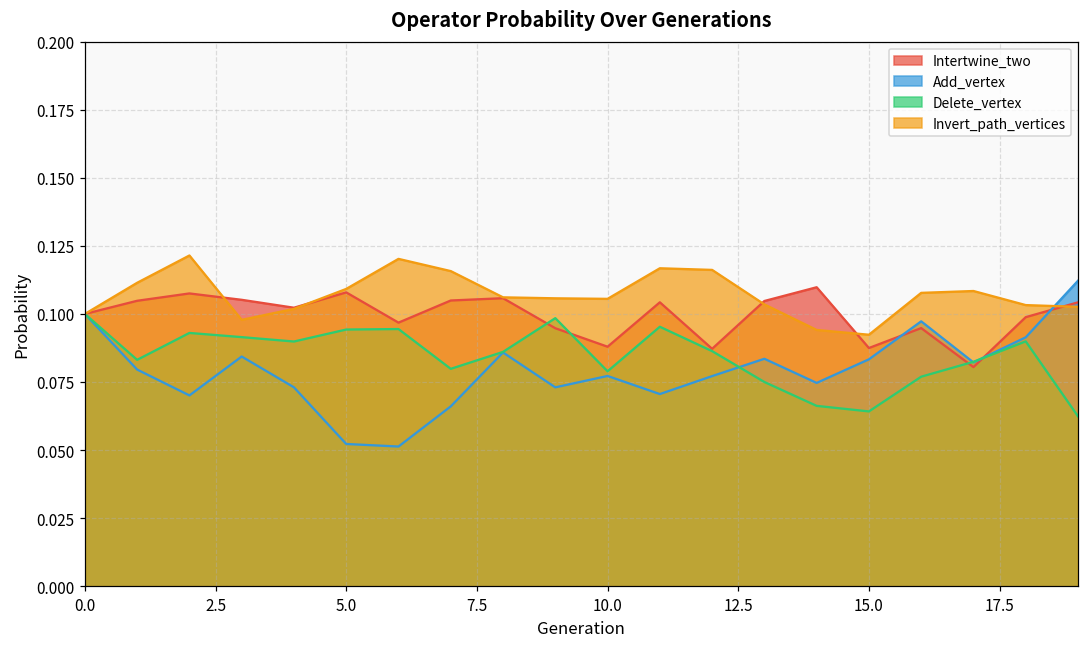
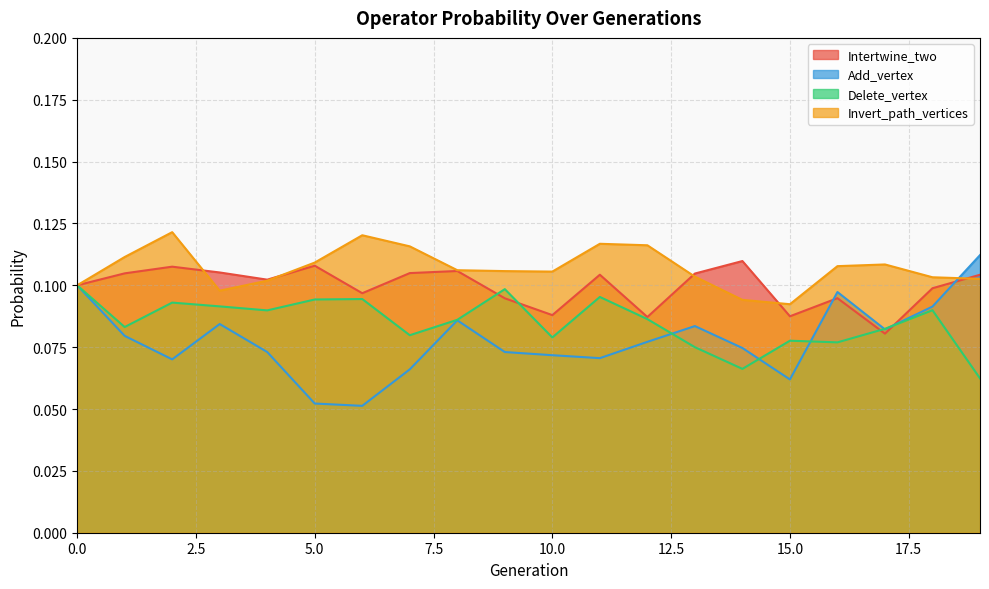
  {
    "Intertwine_two": {
      "5.0": 0.108,
      "10.0": 0.088,
      "15.0": 0.087
    },
    "Add_vertex": {
      "5.0": 0.052,
-     "10.0": 0.077,
-     "15.0": 0.083
+     "10.0": 0.072,
+     "15.0": 0.062
    },
    "Delete_vertex": {
      "5.0": 0.094,
      "10.0": 0.079,
-     "15.0": 0.064
+     "15.0": 0.078
    },
    "Invert_path_vertices": {
      "5.0": 0.109,
      "10.0": 0.106,
      "15.0": 0.092
    }
  }
